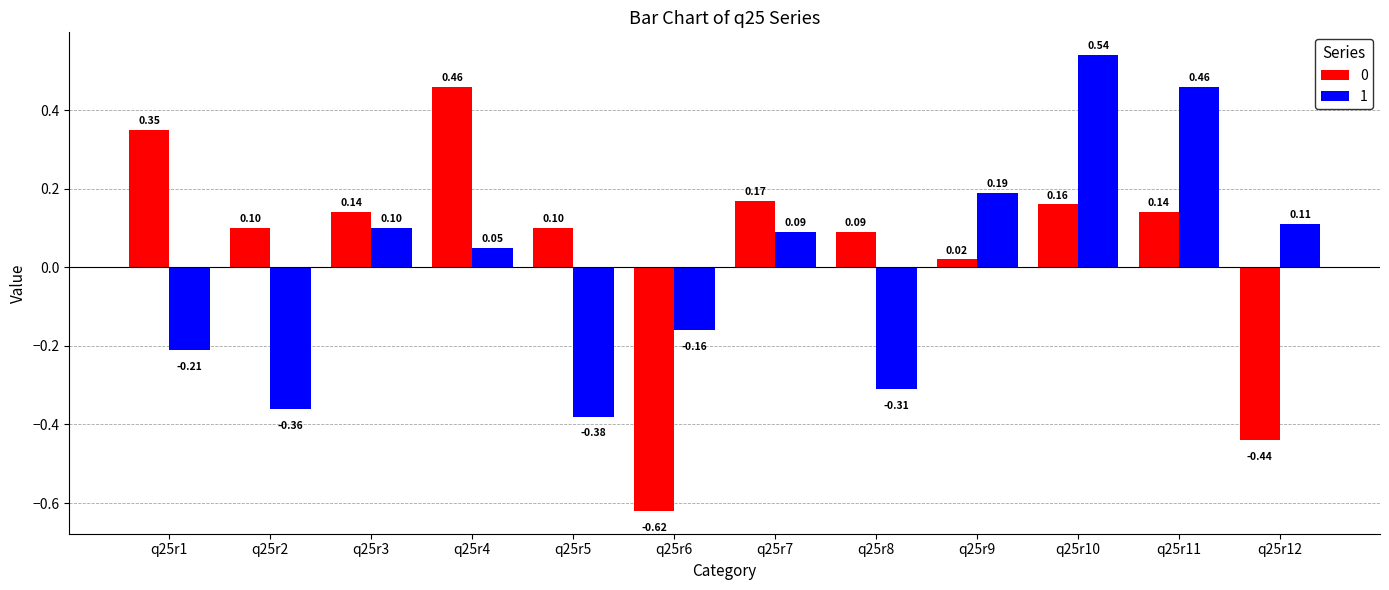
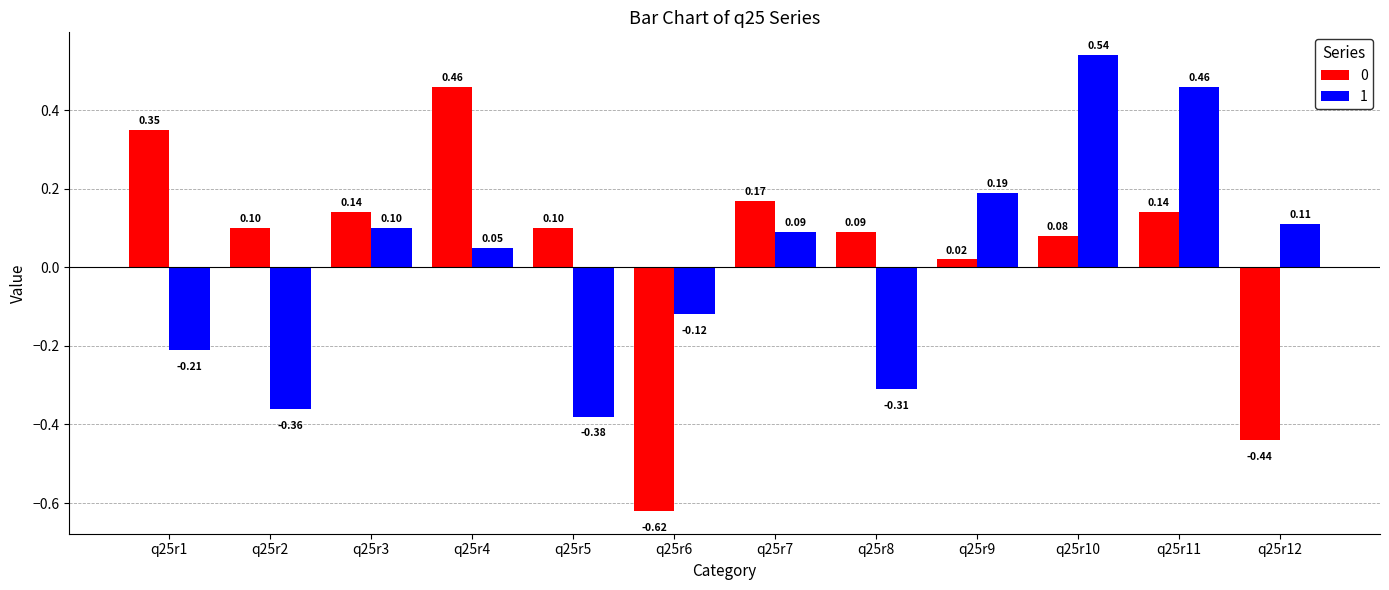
  {
    "0": {
      "q25r1": 0.35,
      "q25r2": 0.10,
      "q25r3": 0.14,
      "q25r4": 0.46,
      "q25r5": 0.10,
      "q25r6": -0.62,
      "q25r7": 0.17,
      "q25r8": 0.09,
      "q25r9": 0.02,
-     "q25r10": 0.16,
+     "q25r10": 0.08,
      "q25r11": 0.14,
      "q25r12": -0.44
    },
    "1": {
      "q25r1": -0.21,
      "q25r2": -0.36,
      "q25r3": 0.10,
      "q25r4": 0.05,
      "q25r5": -0.38,
-     "q25r6": -0.16,
+     "q25r6": -0.12,
      "q25r7": 0.09,
      "q25r8": -0.31,
      "q25r9": 0.19,
      "q25r10": 0.54,
      "q25r11": 0.46,
      "q25r12": 0.11
    }
  }
